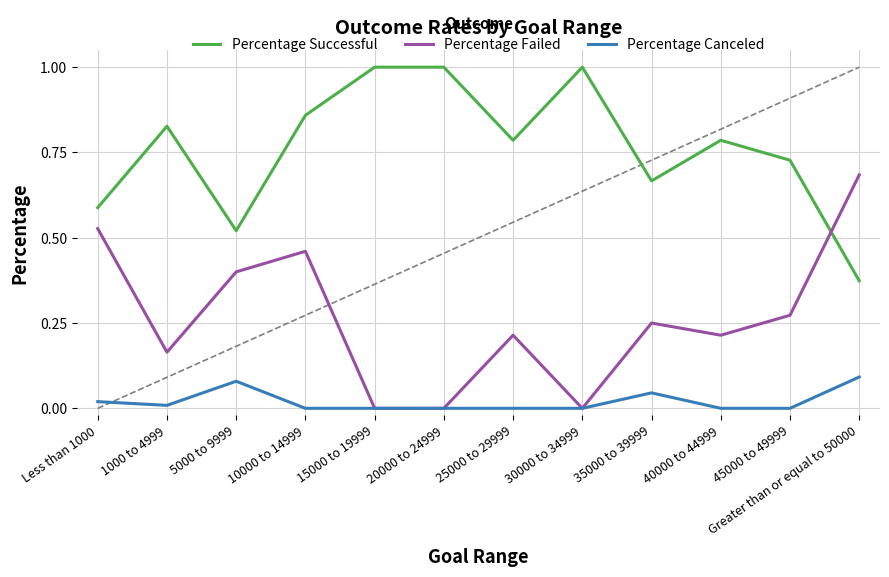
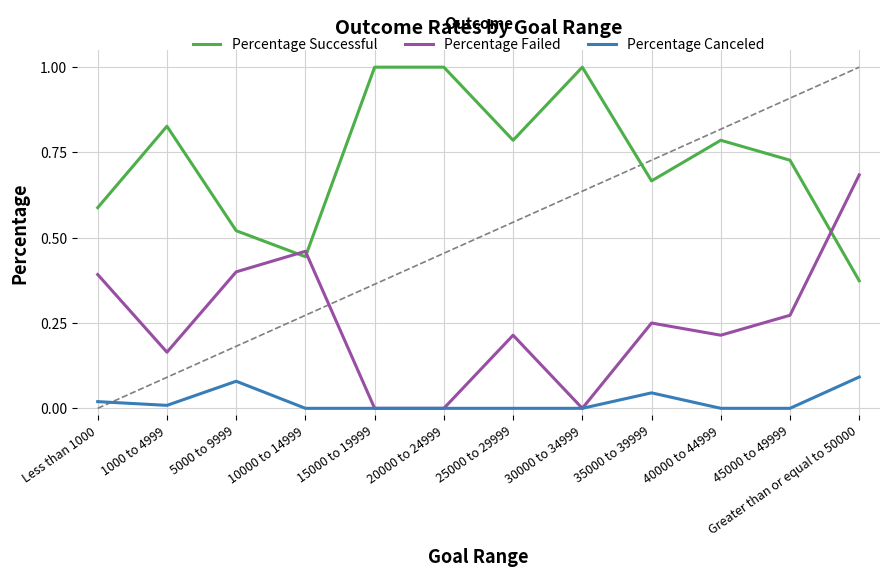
  {
    "Percentage Successful": {
      "Less than 1000": 0.59,
      "1000 to 4999": 0.83,
      "5000 to 9999": 0.52,
-     "10000 to 14999": 0.86,
+     "10000 to 14999": 0.44,
      "15000 to 19999": 1.00,
      "20000 to 24999": 1.00,
      "25000 to 29999": 0.79,
      "30000 to 34999": 1.00,
      "35000 to 39999": 0.67,
      "40000 to 44999": 0.79,
      "45000 to 49999": 0.73,
      "Greater than or equal to 50000": 0.37
    },
    "Percentage Failed": {
-     "Less than 1000": 0.53,
+     "Less than 1000": 0.39,
      "1000 to 4999": 0.16,
      "5000 to 9999": 0.40,
      "10000 to 14999": 0.46,
      "25000 to 29999": 0.21,
      "35000 to 39999": 0.25,
      "40000 to 44999": 0.21,
      "45000 to 49999": 0.27,
      "Greater than or equal to 50000": 0.68
    },
    "Percentage Canceled": {
      "Less than 1000": 0.02,
      "1000 to 4999": 0.01,
      "5000 to 9999": 0.08,
      "10000 to 14999": 0.00,
      "25000 to 29999": 0.00,
      "35000 to 39999": 0.05,
      "40000 to 44999": 0.00,
      "45000 to 49999": 0.00,
      "Greater than or equal to 50000": 0.09
    }
  }
